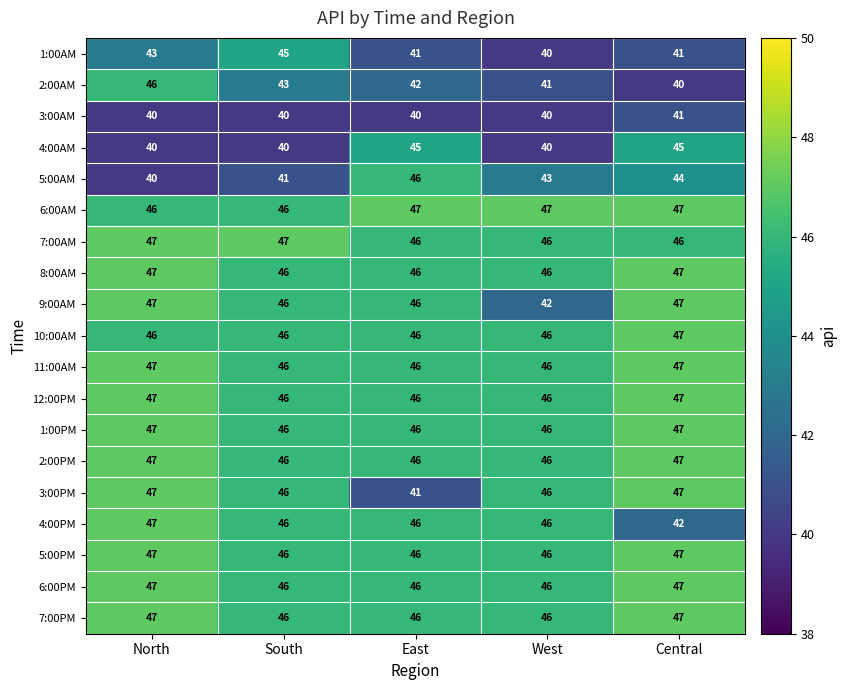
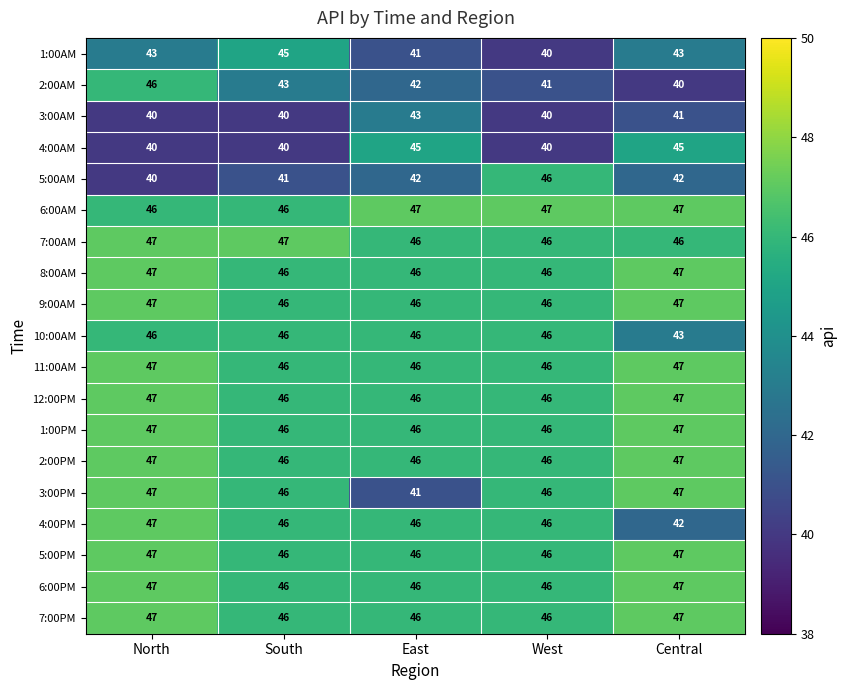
  {
    "1:00AM": {
      "North": 43,
      "South": 45,
      "East": 41,
      "West": 40,
-     "Central": 41
+     "Central": 43
    },
    "2:00AM": {
      "North": 46,
      "South": 43,
      "East": 42,
      "West": 41,
      "Central": 40
    },
    "3:00AM": {
      "North": 40,
      "South": 40,
-     "East": 40,
+     "East": 43,
      "West": 40,
      "Central": 41
    },
    "4:00AM": {
      "North": 40,
      "South": 40,
      "East": 45,
      "West": 40,
      "Central": 45
    },
    "5:00AM": {
      "North": 40,
      "South": 41,
-     "East": 46,
-     "West": 43,
-     "Central": 44
+     "East": 42,
+     "West": 46,
+     "Central": 42
    },
    "6:00AM": {
      "North": 46,
      "South": 46,
      "East": 47,
      "West": 47,
      "Central": 47
    },
    "7:00AM": {
      "North": 47,
      "South": 47,
      "East": 46,
      "West": 46,
      "Central": 46
    },
    "8:00AM": {
      "North": 47,
      "South": 46,
      "East": 46,
      "West": 46,
      "Central": 47
    },
    "9:00AM": {
      "North": 47,
      "South": 46,
      "East": 46,
-     "West": 42,
+     "West": 46,
      "Central": 47
    },
    "10:00AM": {
      "North": 46,
      "South": 46,
      "East": 46,
      "West": 46,
-     "Central": 47
+     "Central": 43
    },
    "11:00AM": {
      "North": 47,
      "South": 46,
      "East": 46,
      "West": 46,
      "Central": 47
    },
    "12:00PM": {
      "North": 47,
      "South": 46,
      "East": 46,
      "West": 46,
      "Central": 47
    },
    "1:00PM": {
      "North": 47,
      "South": 46,
      "East": 46,
      "West": 46,
      "Central": 47
    },
    "2:00PM": {
      "North": 47,
      "South": 46,
      "East": 46,
      "West": 46,
      "Central": 47
    },
    "3:00PM": {
      "North": 47,
      "South": 46,
      "East": 41,
      "West": 46,
      "Central": 47
    },
    "4:00PM": {
      "North": 47,
      "South": 46,
      "East": 46,
      "West": 46,
      "Central": 42
    },
    "5:00PM": {
      "North": 47,
      "South": 46,
      "East": 46,
      "West": 46,
      "Central": 47
    },
    "6:00PM": {
      "North": 47,
      "South": 46,
      "East": 46,
      "West": 46,
      "Central": 47
    },
    "7:00PM": {
      "North": 47,
      "South": 46,
      "East": 46,
      "West": 46,
      "Central": 47
    }
  }
